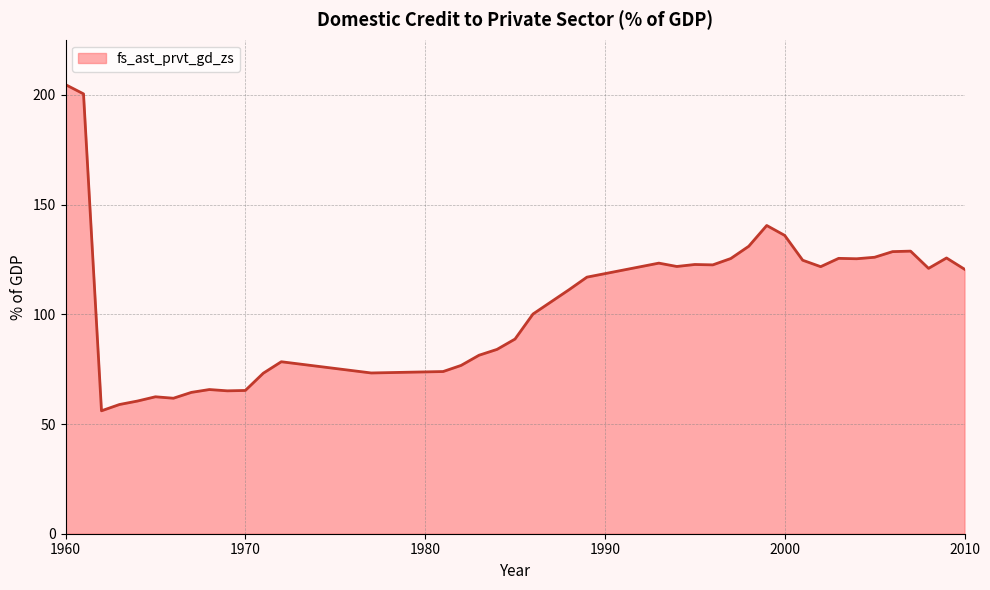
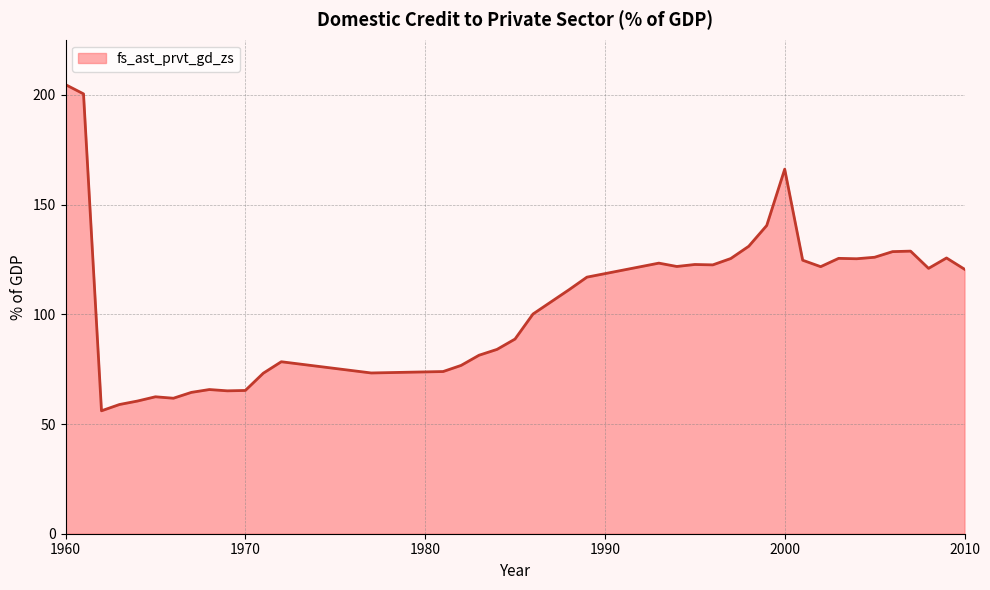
  {
    "1960": 205,
    "1970": 65,
-   "2000": 136,
+   "2000": 166,
    "2010": 121
  }
